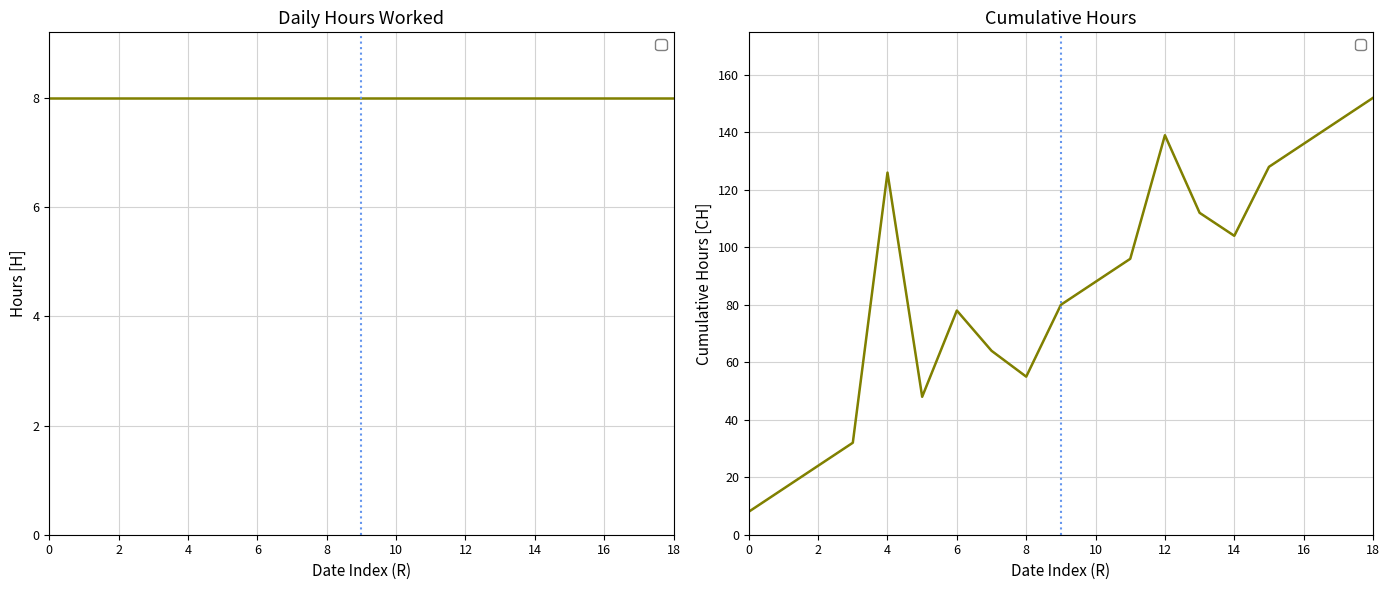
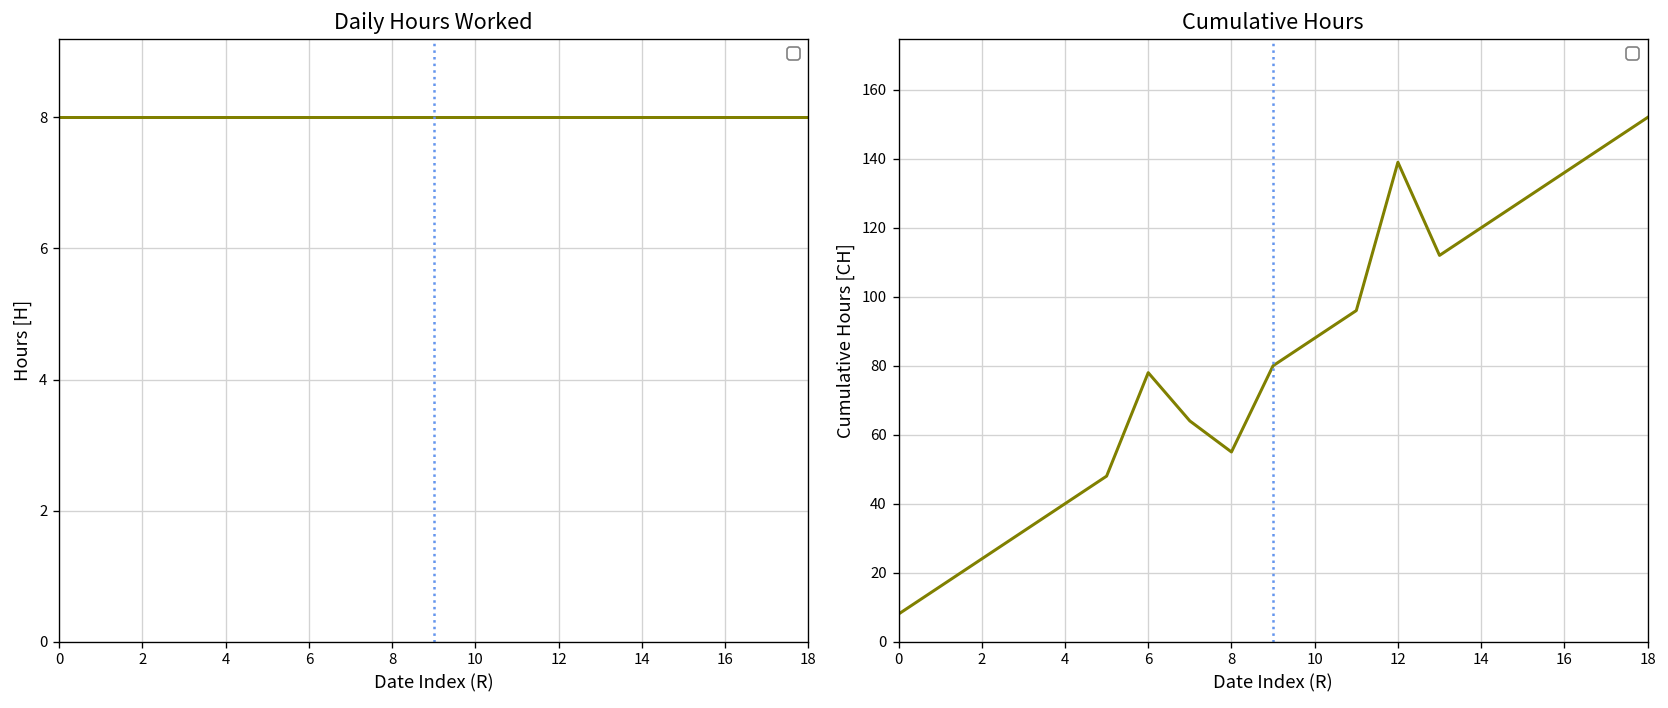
  {
    "Daily Hours Worked": {
      "0": 8.0,
      "2": 8.0,
      "4": 8.0,
      "6": 8.0,
      "8": 8.0,
      "10": 8.0,
      "12": 8.0,
      "14": 8.0,
      "16": 8.0,
      "18": 8.0
    },
    "Cumulative Hours": {
      "0": 8,
      "2": 24,
-     "4": 126,
+     "4": 40,
      "6": 78,
      "8": 55,
      "10": 88,
      "12": 139,
-     "14": 104,
+     "14": 120,
      "16": 136,
      "18": 152
    }
  }
